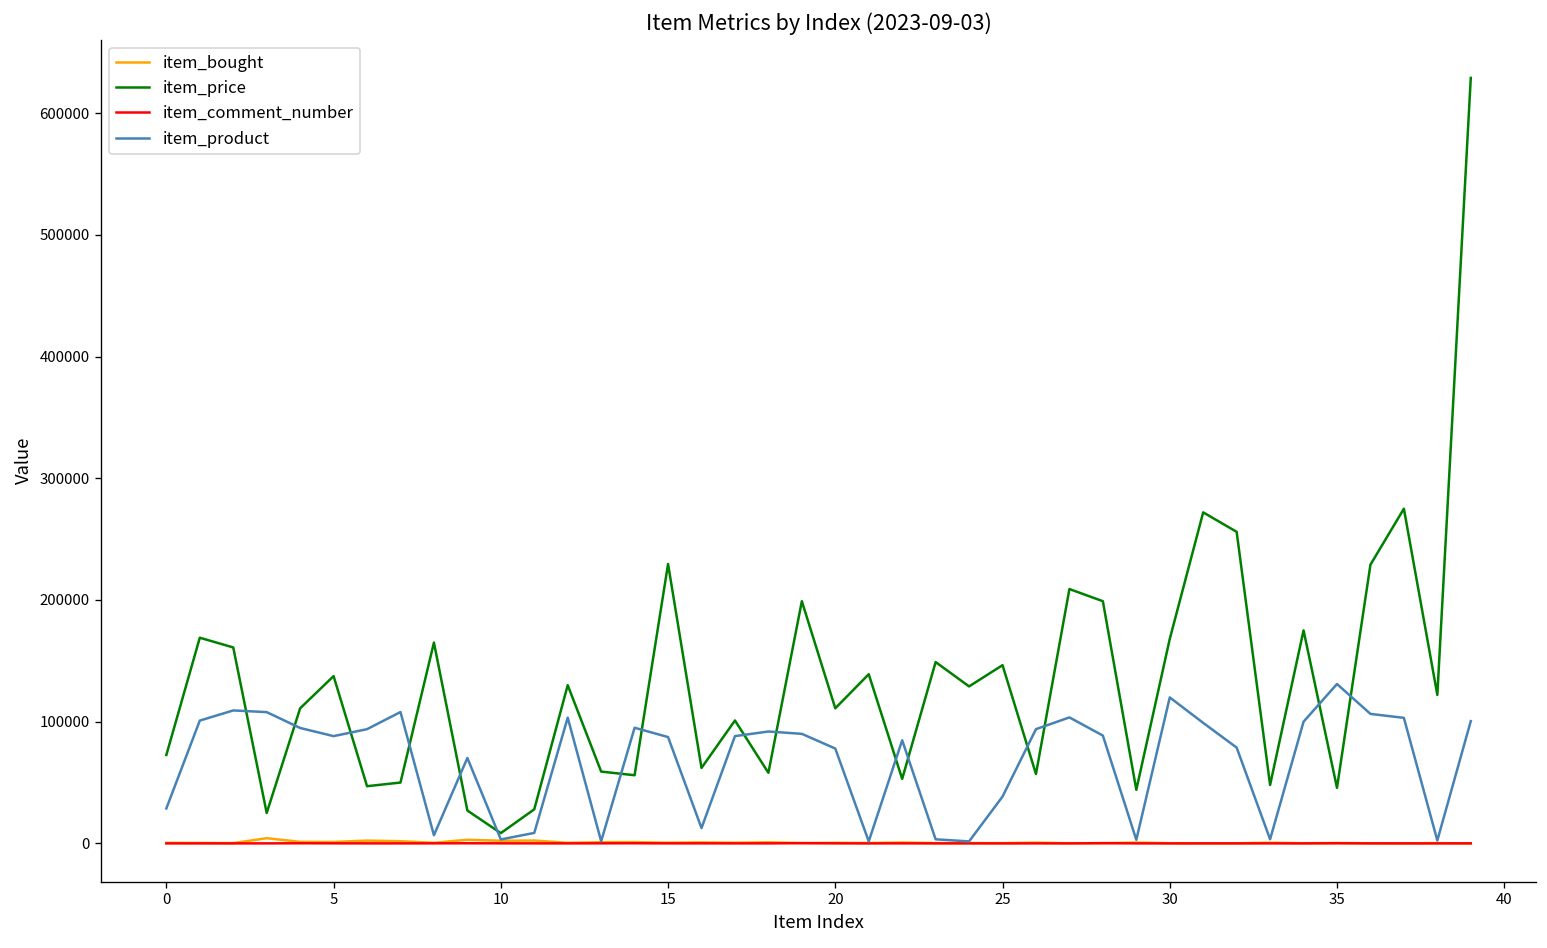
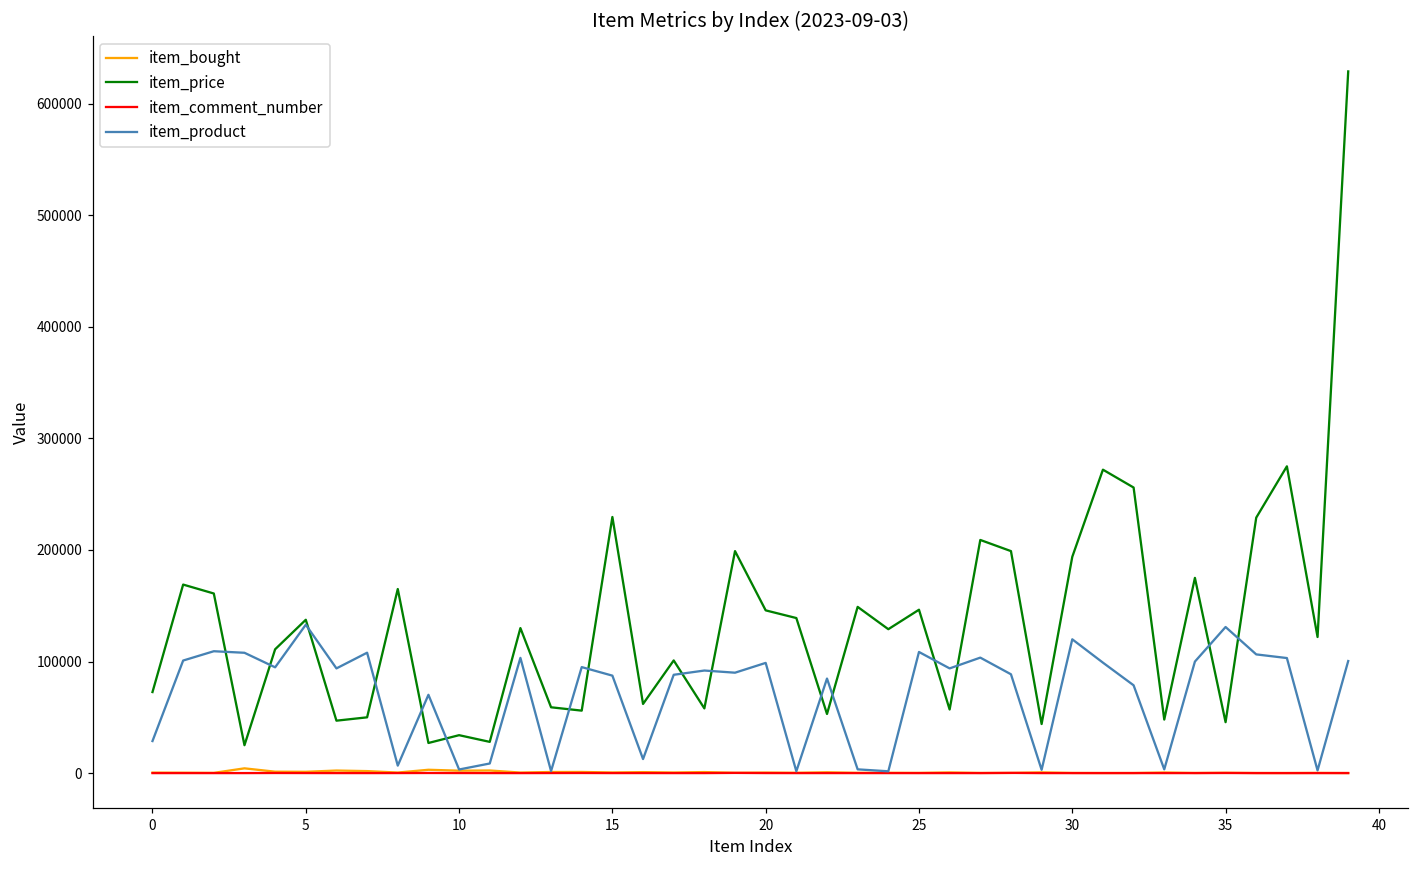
  {
    "item_price": {
      "0": 73000,
      "5": 137000,
-     "10": 8000,
+     "10": 34000,
      "15": 230000,
-     "20": 111000,
+     "20": 146000,
      "25": 146000,
-     "30": 168000,
+     "30": 194000,
      "35": 46000
    },
    "item_product": {
      "0": 29000,
-     "5": 88000,
+     "5": 133000,
      "15": 87000,
-     "20": 78000,
-     "25": 38000,
+     "20": 99000,
+     "25": 109000,
      "30": 120000,
      "35": 131000
    }
  }
